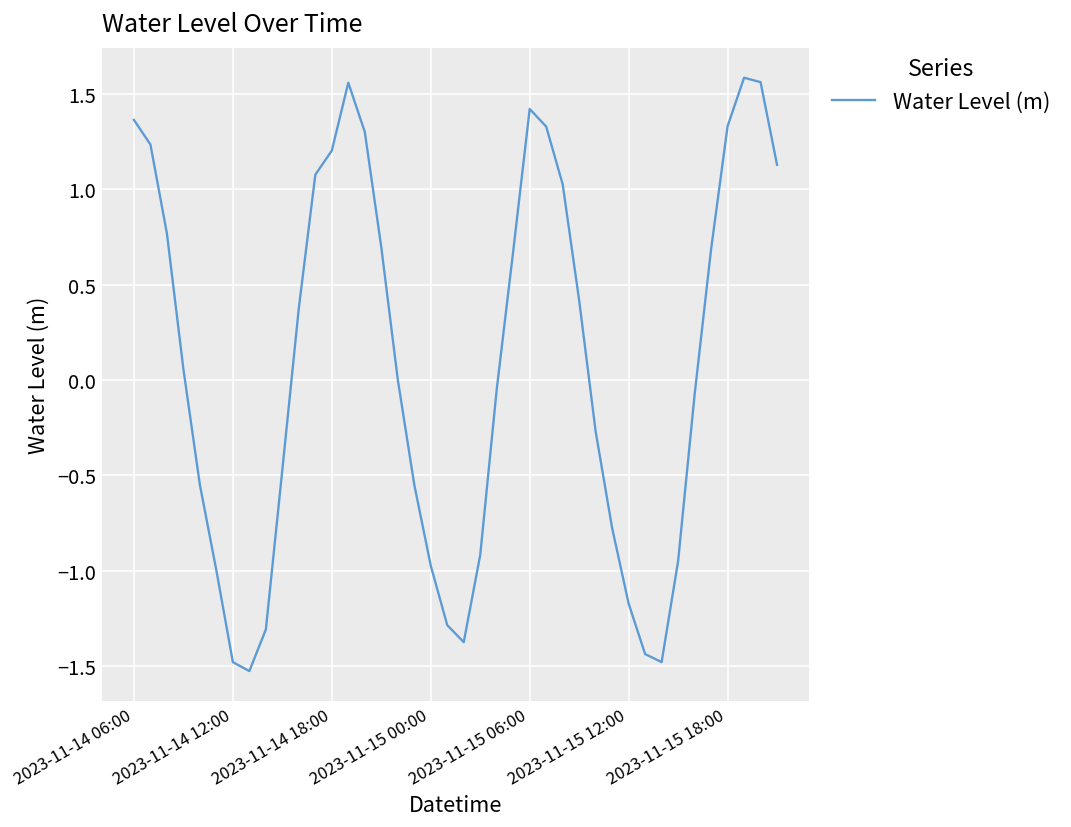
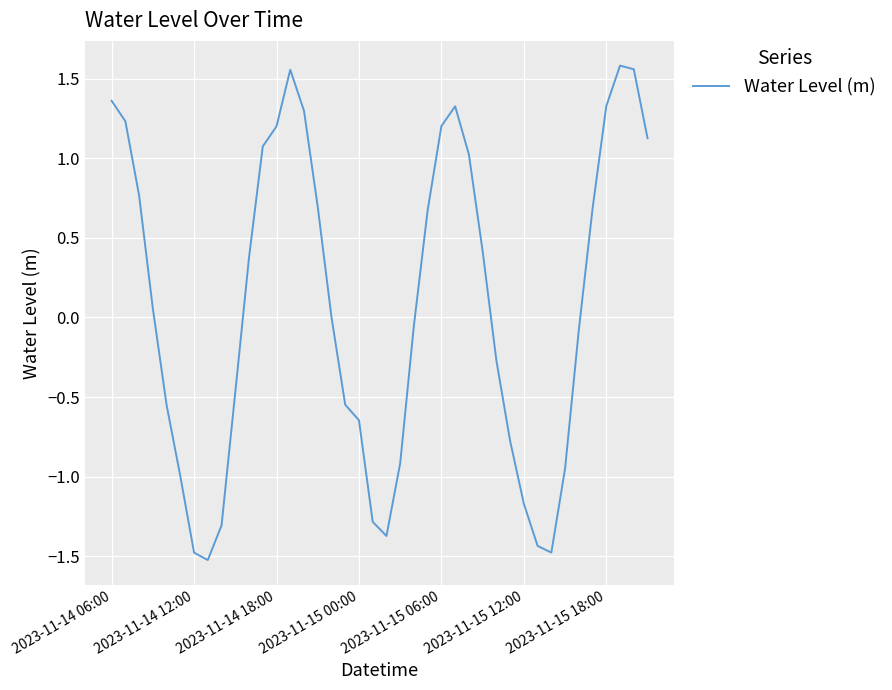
  {
    "2023-11-14 06:00": 1.36,
    "2023-11-14 12:00": -1.48,
    "2023-11-14 18:00": 1.20,
-   "2023-11-15 00:00": -0.97,
-   "2023-11-15 06:00": 1.42,
+   "2023-11-15 00:00": -0.65,
+   "2023-11-15 06:00": 1.20,
    "2023-11-15 12:00": -1.17,
    "2023-11-15 18:00": 1.33
  }
